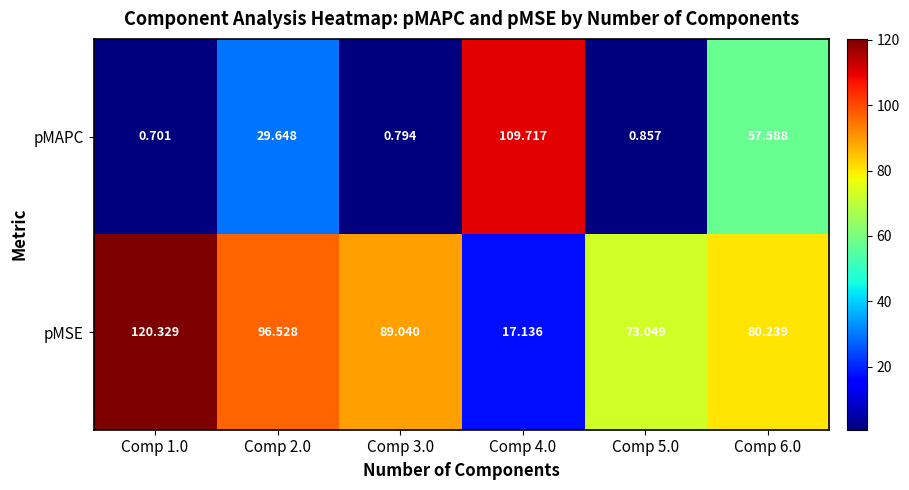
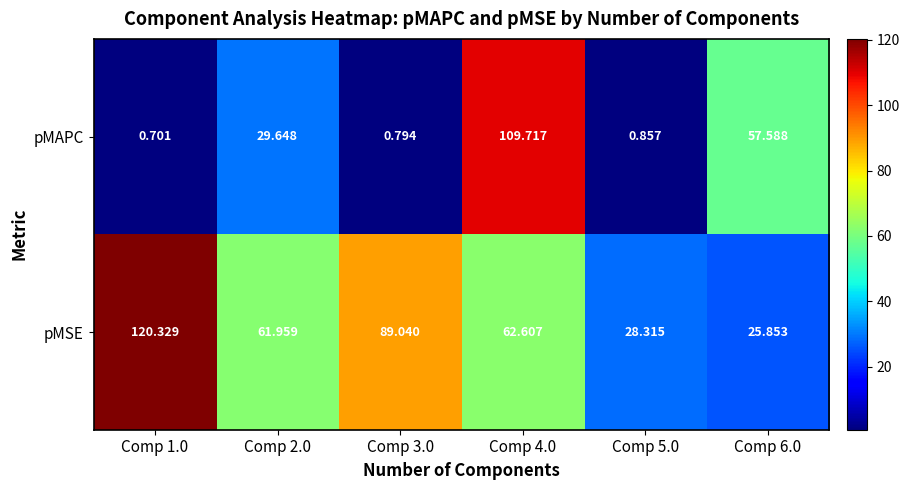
  {
    "pMAPC": {
      "Comp 1.0": 0.701,
      "Comp 2.0": 29.648,
      "Comp 3.0": 0.794,
      "Comp 4.0": 109.717,
      "Comp 5.0": 0.857,
      "Comp 6.0": 57.588
    },
    "pMSE": {
      "Comp 1.0": 120.329,
-     "Comp 2.0": 96.528,
+     "Comp 2.0": 61.959,
      "Comp 3.0": 89.040,
-     "Comp 4.0": 17.136,
-     "Comp 5.0": 73.049,
-     "Comp 6.0": 80.239
+     "Comp 4.0": 62.607,
+     "Comp 5.0": 28.315,
+     "Comp 6.0": 25.853
    }
  }
